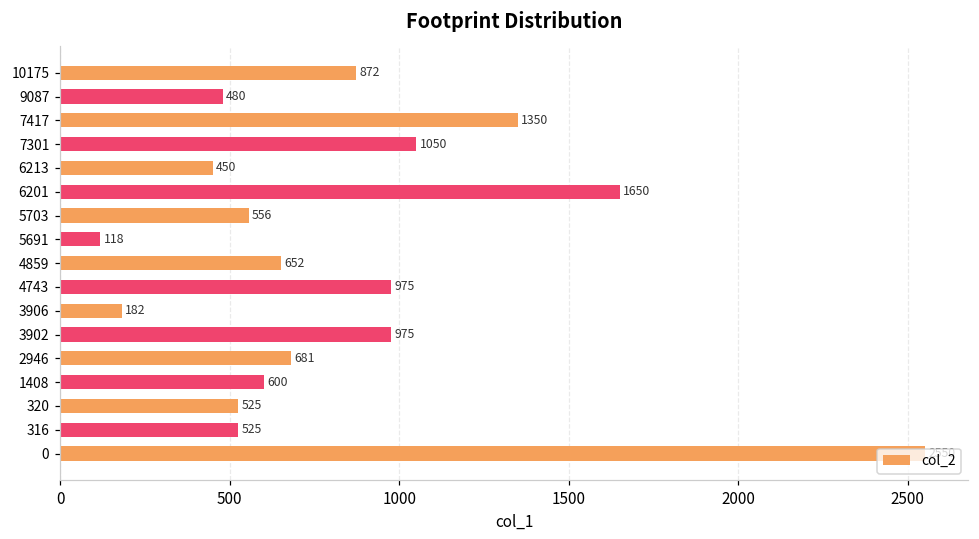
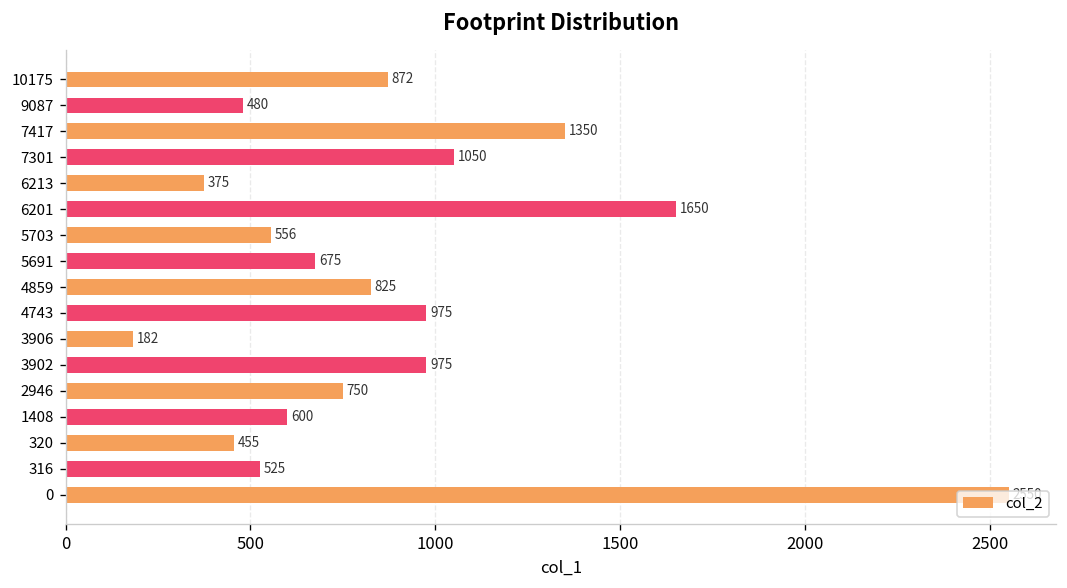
  {
    "10175": 872,
    "9087": 480,
    "7417": 1350,
    "7301": 1050,
-   "6213": 450,
+   "6213": 375,
    "6201": 1650,
    "5703": 556,
-   "5691": 118,
-   "4859": 652,
+   "5691": 675,
+   "4859": 825,
    "4743": 975,
    "3906": 182,
    "3902": 975,
-   "2946": 681,
+   "2946": 750,
    "1408": 600,
-   "320": 525,
+   "320": 455,
    "316": 525
  }
